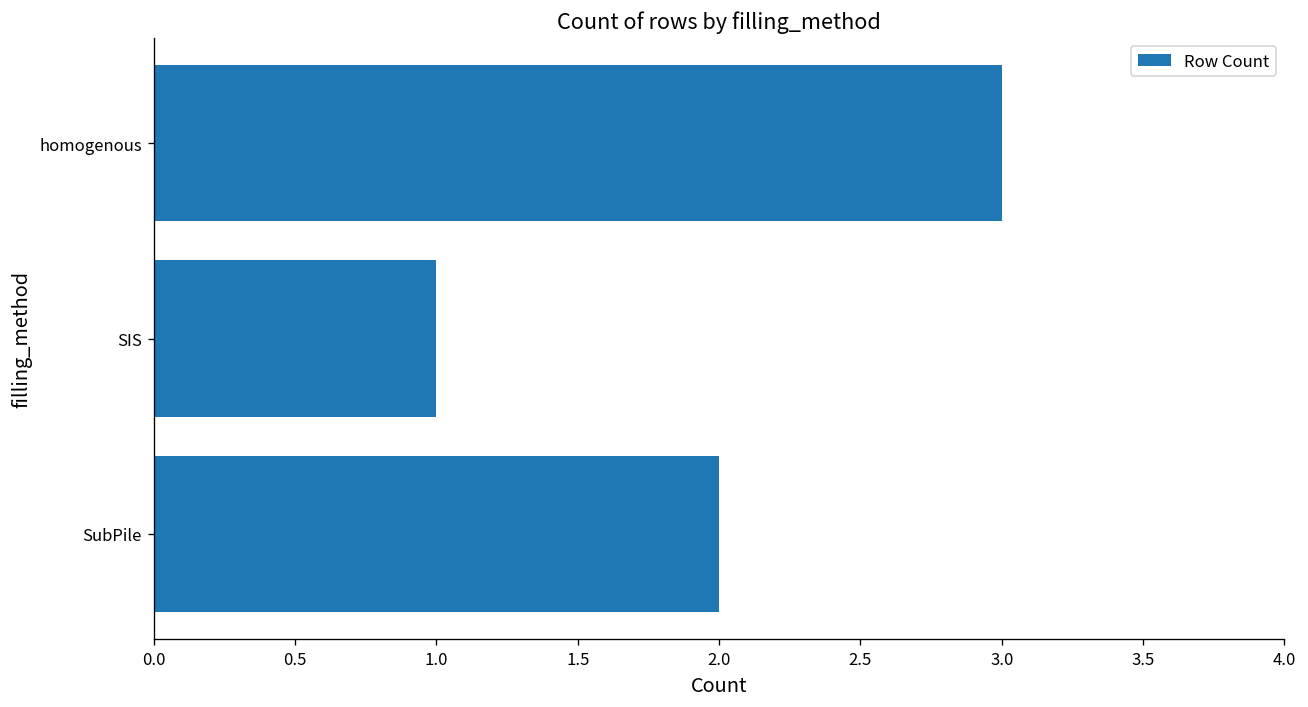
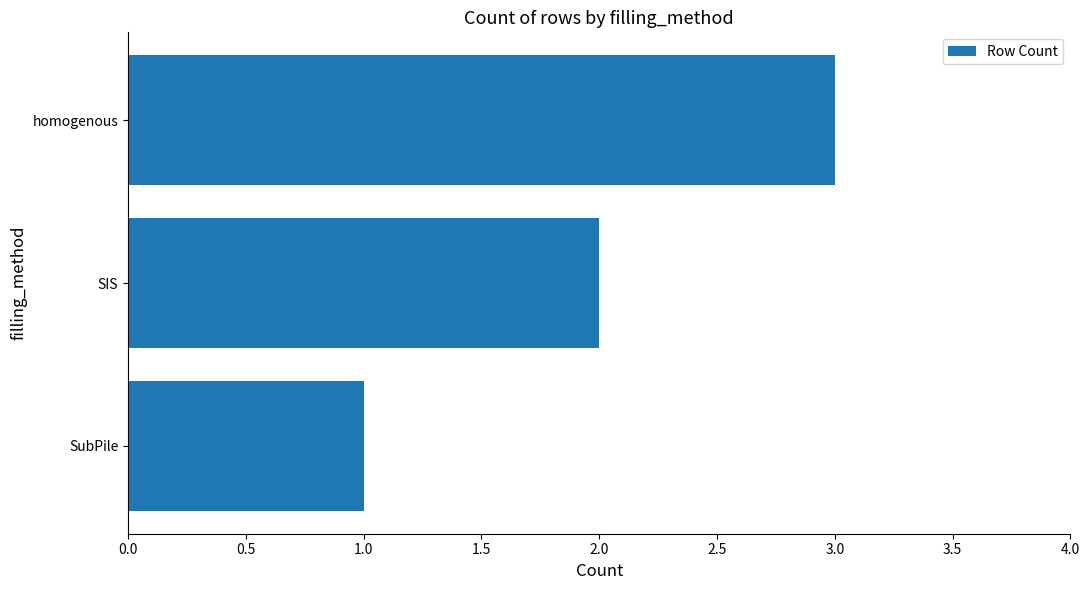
  {
    "homogenous": 3,
-   "SIS": 1,
-   "SubPile": 2
+   "SIS": 2,
+   "SubPile": 1
  }
